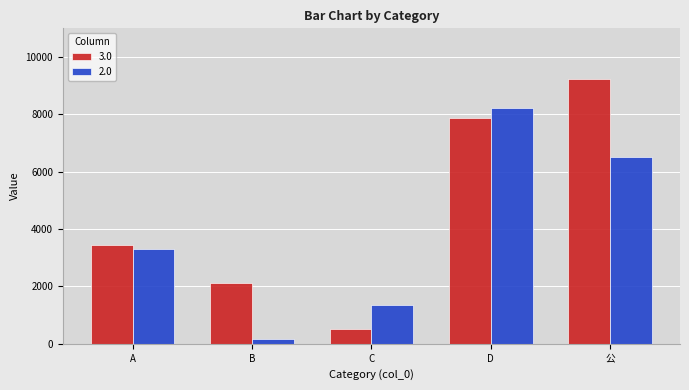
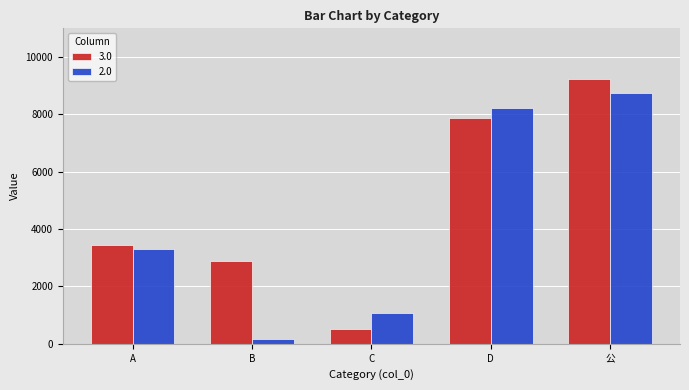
  {
    "3.0": {
      "A": 3400,
-     "B": 2100,
+     "B": 2900,
      "C": 500,
      "D": 7900,
      "公": 9200
    },
    "2.0": {
      "A": 3300,
      "B": 200,
-     "C": 1400,
+     "C": 1100,
      "D": 8200,
-     "公": 6500
+     "公": 8800
    }
  }
